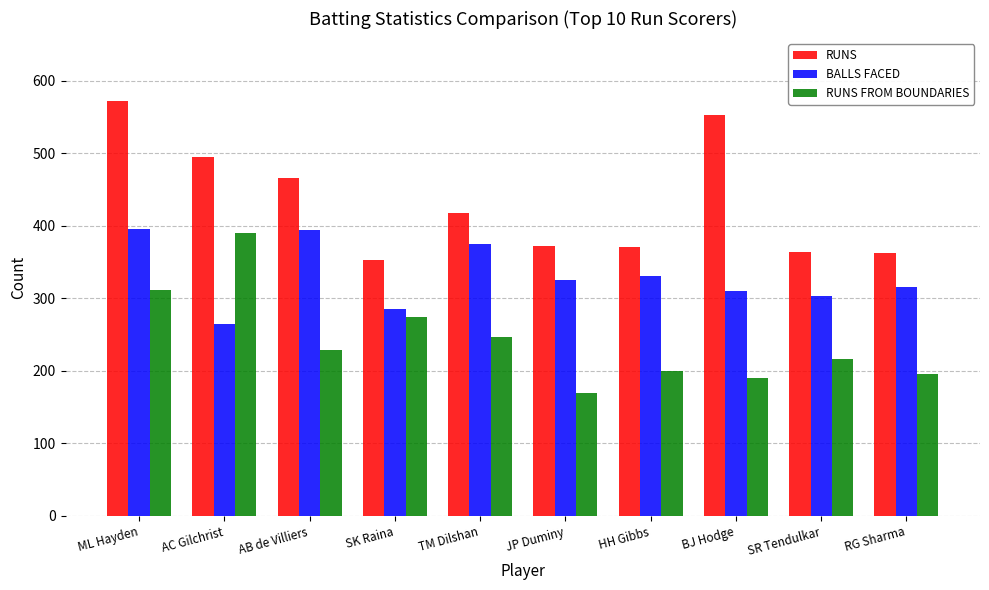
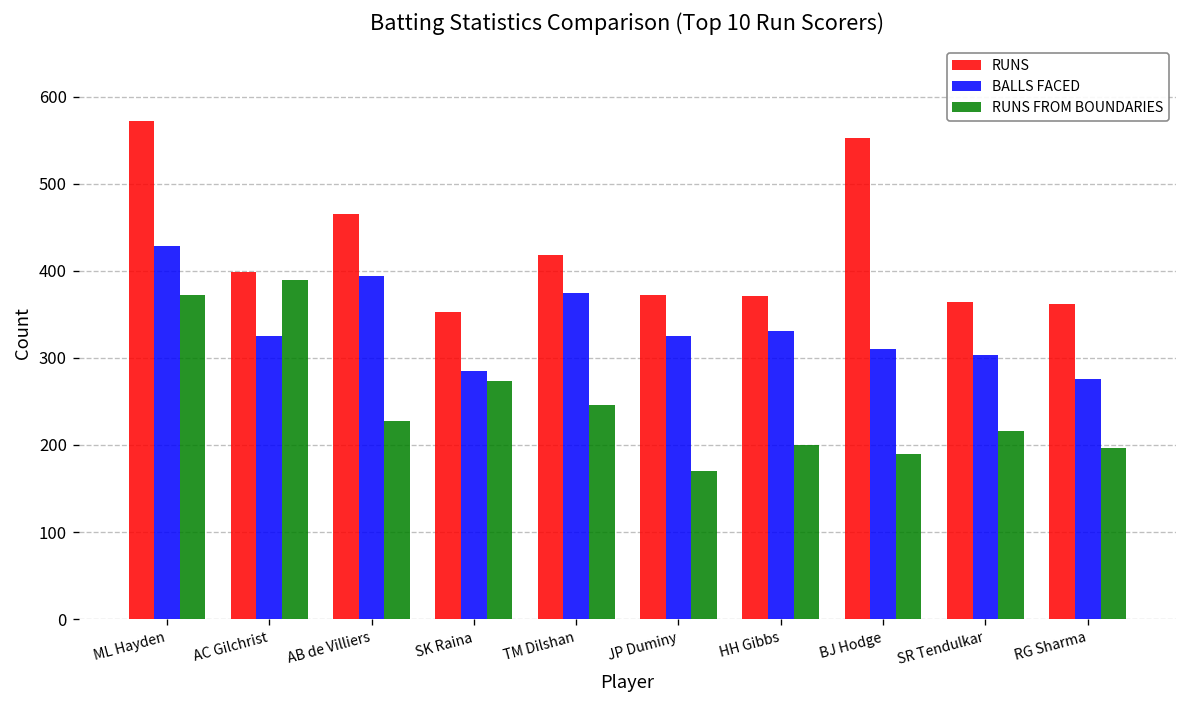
  {
    "RUNS": {
      "ML Hayden": 570,
-     "AC Gilchrist": 500,
+     "AC Gilchrist": 400,
      "AB de Villiers": 470,
      "SK Raina": 350,
      "TM Dilshan": 420,
      "JP Duminy": 370,
      "HH Gibbs": 370,
      "BJ Hodge": 550,
      "SR Tendulkar": 360,
      "RG Sharma": 360
    },
    "BALLS FACED": {
-     "ML Hayden": 400,
-     "AC Gilchrist": 270,
+     "ML Hayden": 430,
+     "AC Gilchrist": 330,
      "AB de Villiers": 390,
      "SK Raina": 290,
      "TM Dilshan": 380,
      "JP Duminy": 330,
      "HH Gibbs": 330,
      "BJ Hodge": 310,
      "SR Tendulkar": 300,
-     "RG Sharma": 320
+     "RG Sharma": 280
    },
    "RUNS FROM BOUNDARIES": {
-     "ML Hayden": 310,
+     "ML Hayden": 370,
      "AC Gilchrist": 390,
      "AB de Villiers": 230,
      "SK Raina": 270,
      "TM Dilshan": 250,
      "JP Duminy": 170,
      "HH Gibbs": 200,
      "BJ Hodge": 190,
      "SR Tendulkar": 220,
      "RG Sharma": 200
    }
  }
